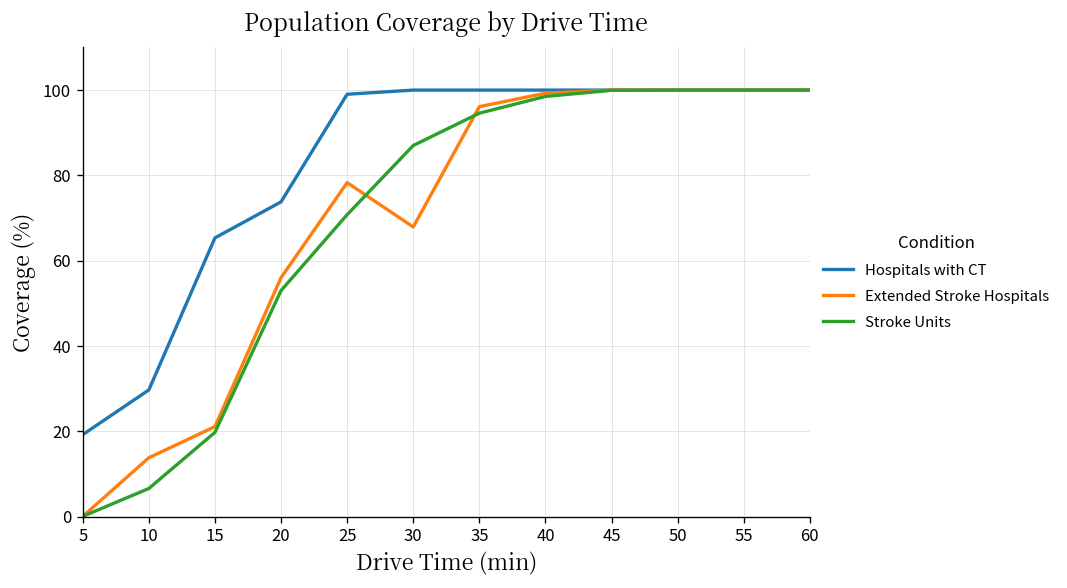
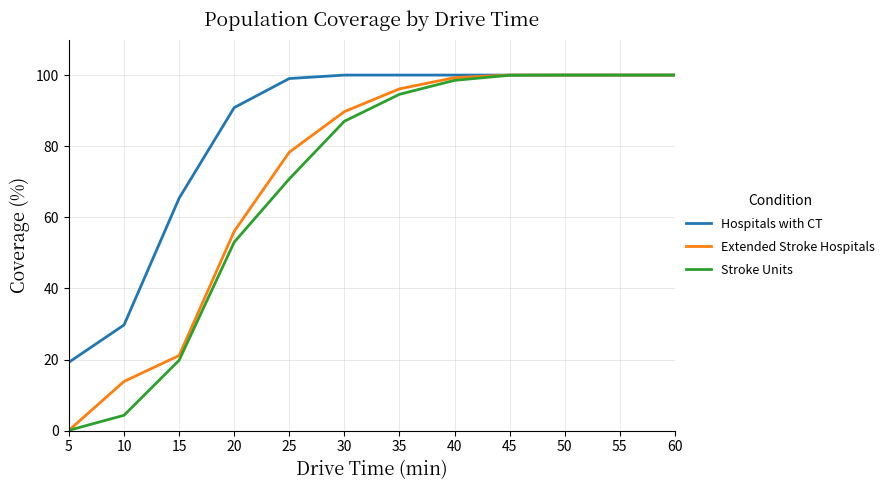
  {
    "Hospitals with CT": {
      "5": 19,
      "10": 30,
      "15": 65,
-     "20": 74,
+     "20": 91,
      "25": 99,
      "30": 100,
      "35": 100,
      "40": 100
    },
    "Extended Stroke Hospitals": {
      "10": 14,
      "15": 21,
      "20": 56,
      "25": 78,
-     "30": 68,
+     "30": 90,
      "35": 96,
      "40": 99
    },
    "Stroke Units": {
-     "10": 7,
+     "10": 4,
      "15": 20,
      "20": 53,
      "25": 71,
      "30": 87,
      "35": 95,
      "40": 99
    }
  }
